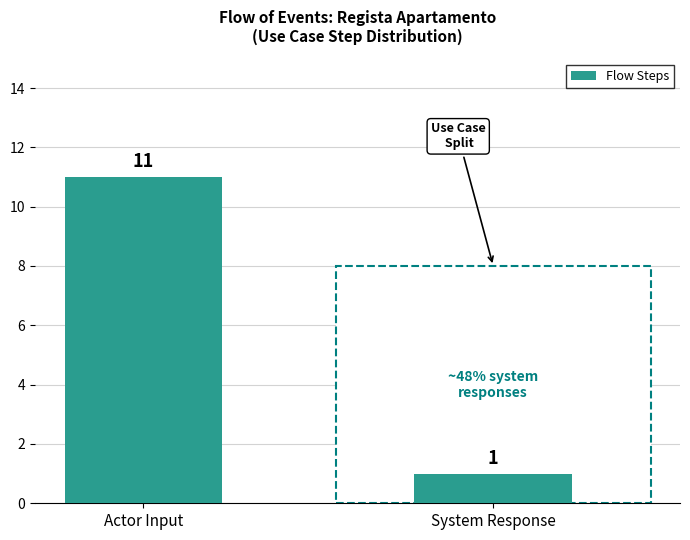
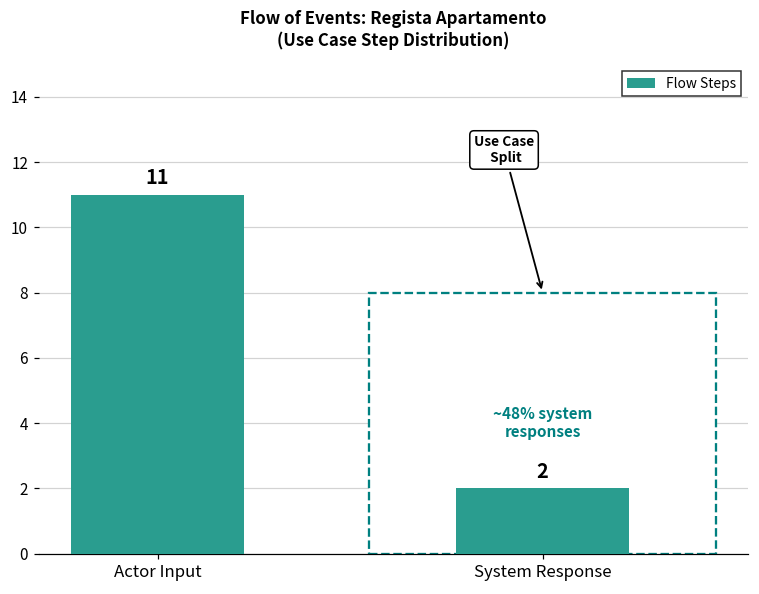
  {
    "Actor Input": 11,
-   "System Response": 1
+   "System Response": 2
  }
